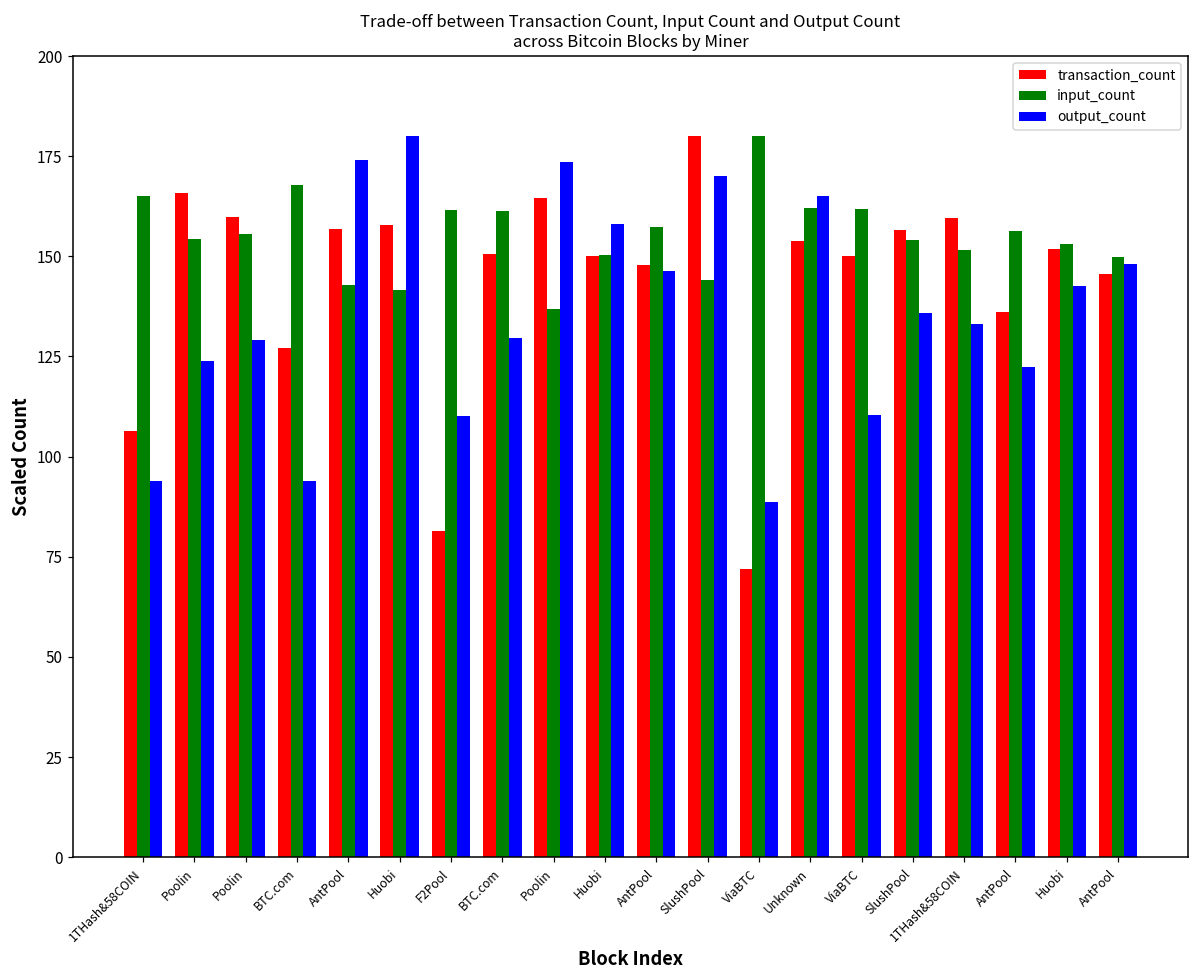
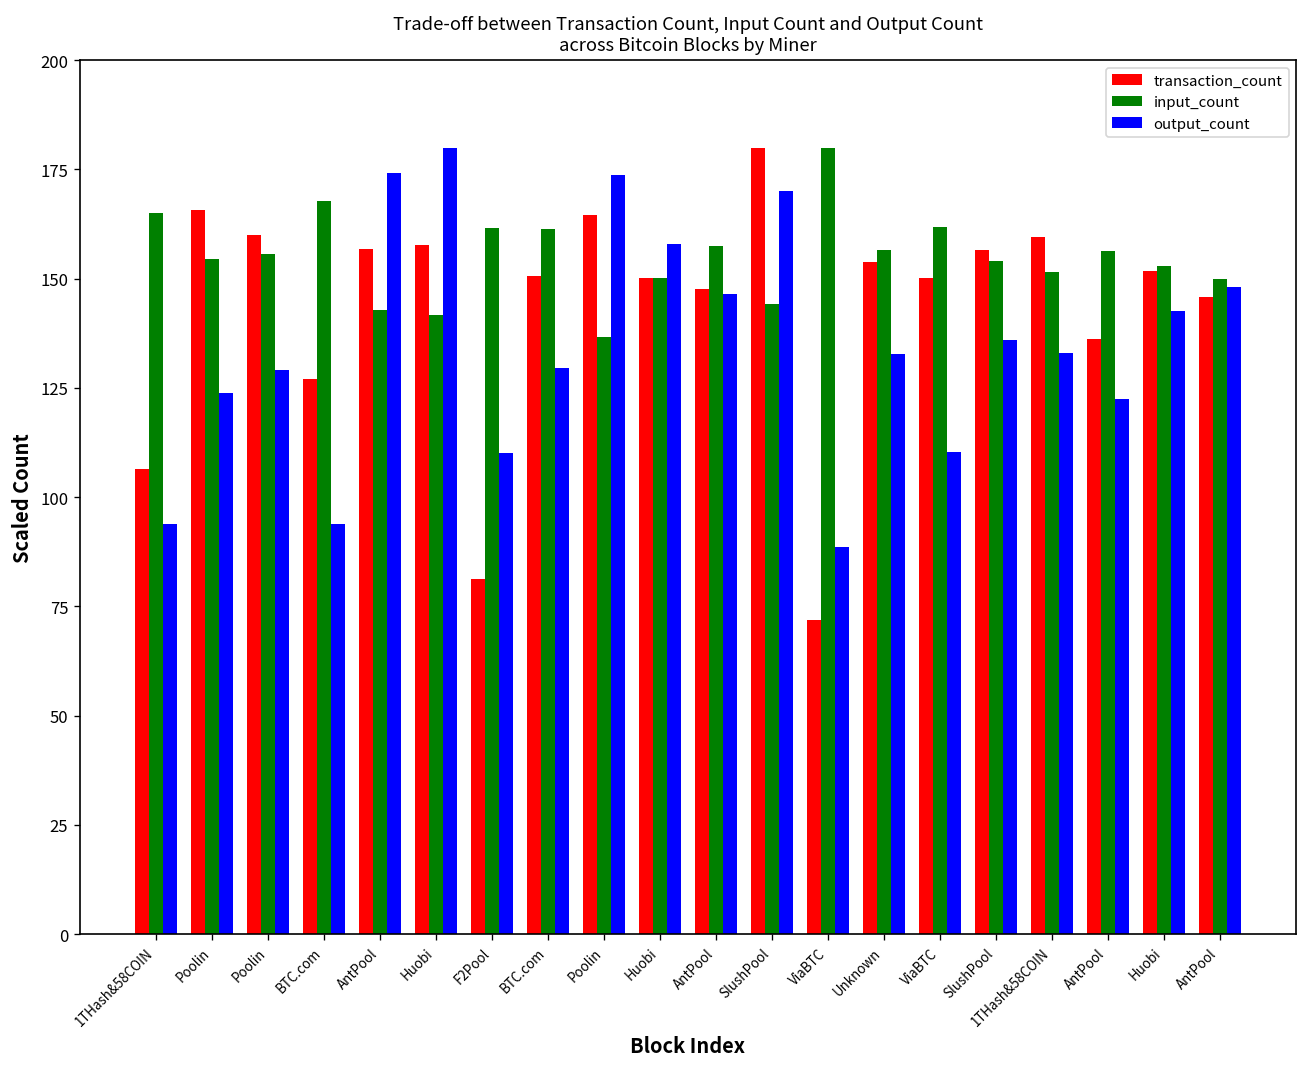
  {
    "transaction_count": {
      "F2Pool": 81,
      "Unknown": 154
    },
    "input_count": {
      "F2Pool": 162,
-     "Unknown": 162
+     "Unknown": 157
    },
    "output_count": {
      "F2Pool": 110,
-     "Unknown": 165
+     "Unknown": 133
    }
  }
